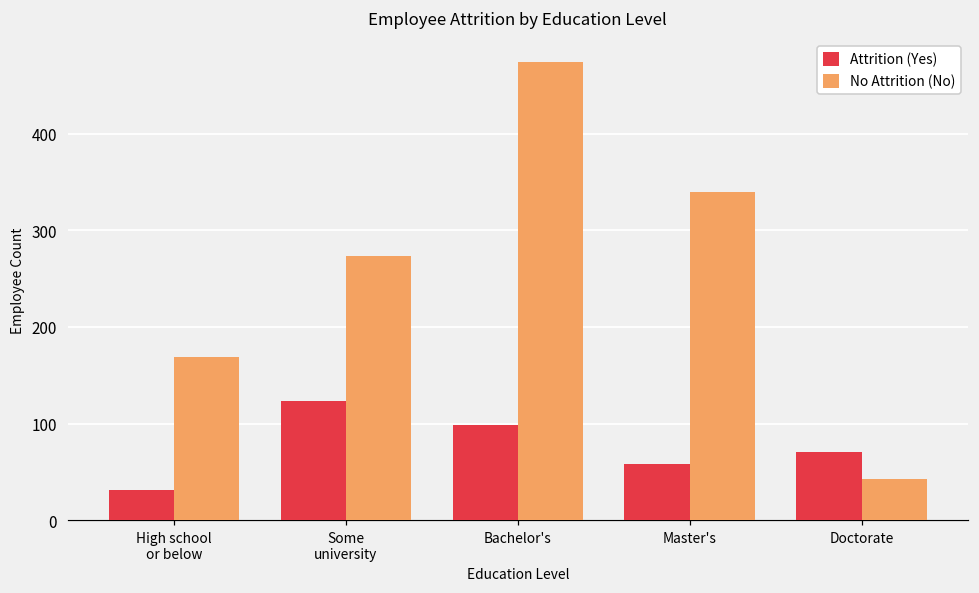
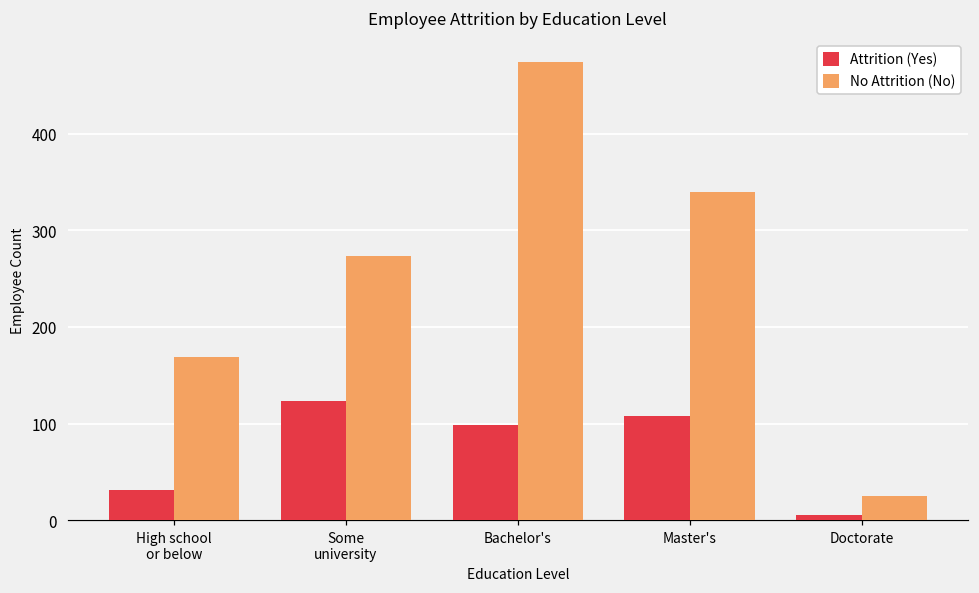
  {
    "Attrition (Yes)": {
      "High school or below": 30,
      "Some university": 120,
      "Bachelor's": 100,
-     "Master's": 60,
-     "Doctorate": 70
+     "Master's": 110,
+     "Doctorate": 10
    },
    "No Attrition (No)": {
      "High school or below": 170,
      "Some university": 270,
      "Bachelor's": 470,
      "Master's": 340,
-     "Doctorate": 40
+     "Doctorate": 30
    }
  }
